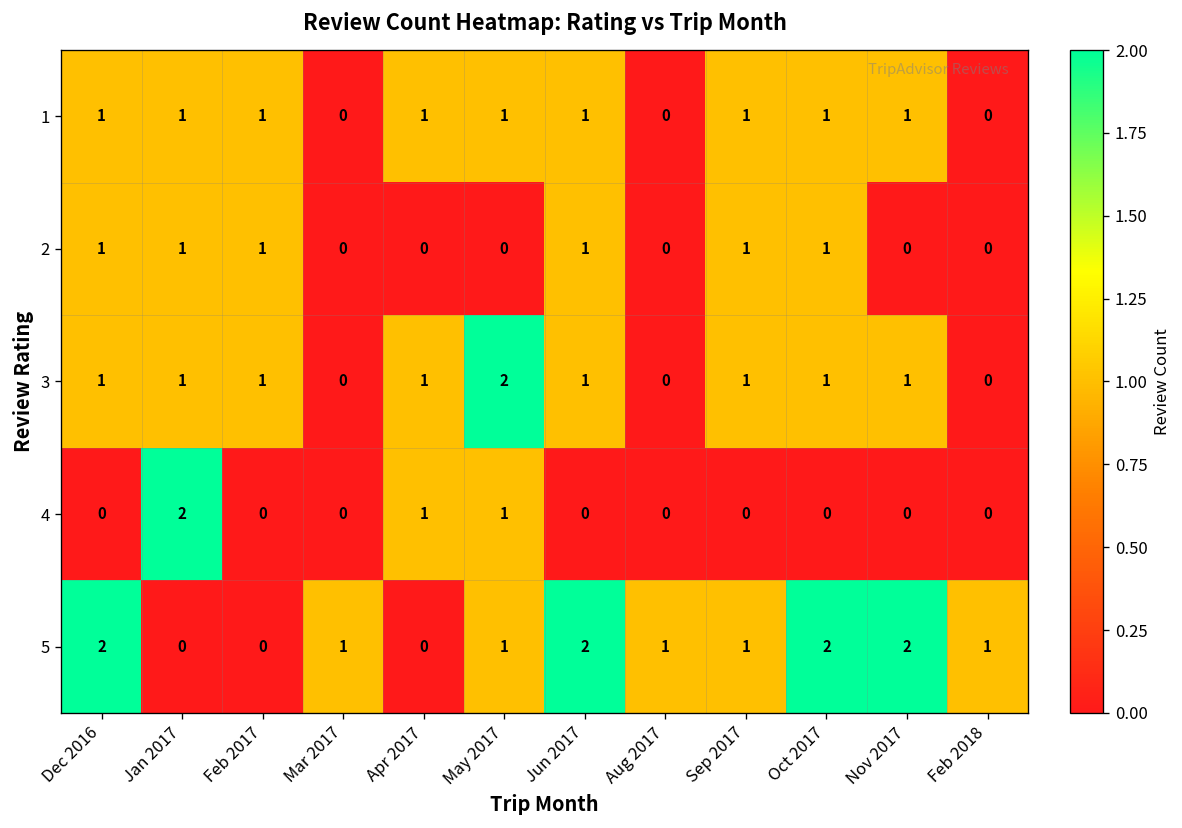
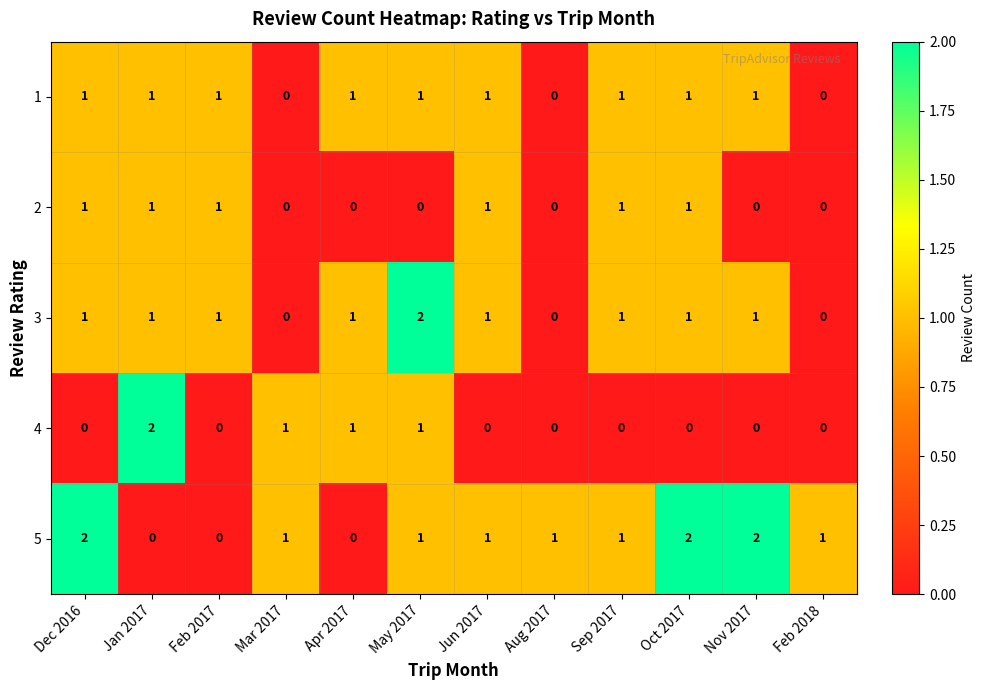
  {
    "1": {
      "Dec 2016": 1,
      "Jan 2017": 1,
      "Feb 2017": 1,
      "Mar 2017": 0,
      "Apr 2017": 1,
      "May 2017": 1,
      "Jun 2017": 1,
      "Aug 2017": 0,
      "Sep 2017": 1,
      "Oct 2017": 1,
      "Feb 2018": 0
    },
    "2": {
      "Dec 2016": 1,
      "Jan 2017": 1,
      "Feb 2017": 1,
      "Mar 2017": 0,
      "Apr 2017": 0,
      "May 2017": 0,
      "Jun 2017": 1,
      "Aug 2017": 0,
      "Sep 2017": 1,
      "Oct 2017": 1,
      "Nov 2017": 0,
      "Feb 2018": 0
    },
    "3": {
      "Dec 2016": 1,
      "Jan 2017": 1,
      "Feb 2017": 1,
      "Mar 2017": 0,
      "Apr 2017": 1,
      "May 2017": 2,
      "Jun 2017": 1,
      "Aug 2017": 0,
      "Sep 2017": 1,
      "Oct 2017": 1,
      "Nov 2017": 1,
      "Feb 2018": 0
    },
    "4": {
      "Dec 2016": 0,
      "Jan 2017": 2,
      "Feb 2017": 0,
-     "Mar 2017": 0,
+     "Mar 2017": 1,
      "Apr 2017": 1,
      "May 2017": 1,
      "Jun 2017": 0,
      "Aug 2017": 0,
      "Sep 2017": 0,
      "Oct 2017": 0,
      "Nov 2017": 0,
      "Feb 2018": 0
    },
    "5": {
      "Dec 2016": 2,
      "Jan 2017": 0,
      "Feb 2017": 0,
      "Mar 2017": 1,
      "Apr 2017": 0,
      "May 2017": 1,
-     "Jun 2017": 2,
+     "Jun 2017": 1,
      "Aug 2017": 1,
      "Sep 2017": 1,
      "Oct 2017": 2,
      "Nov 2017": 2,
      "Feb 2018": 1
    }
  }
